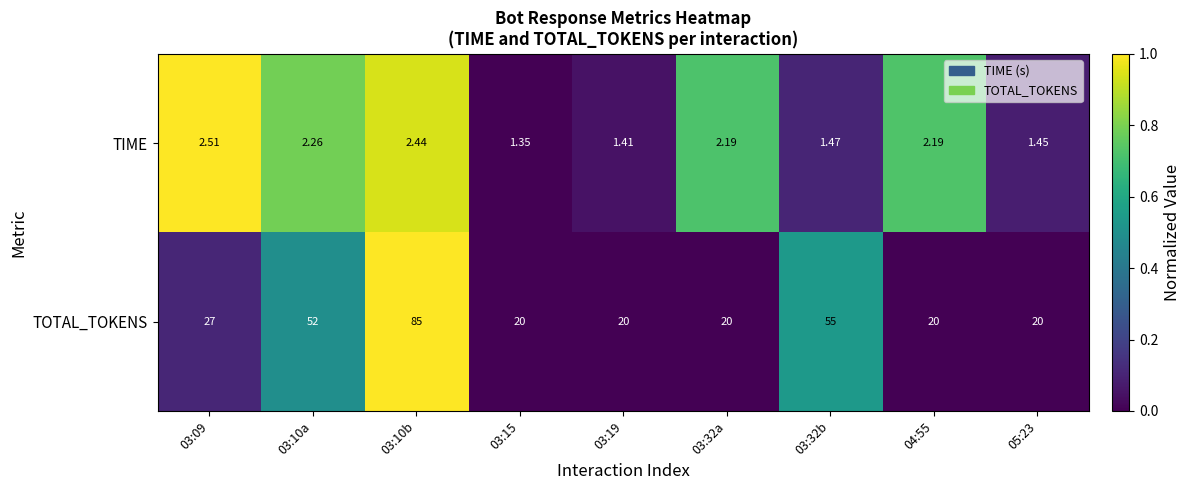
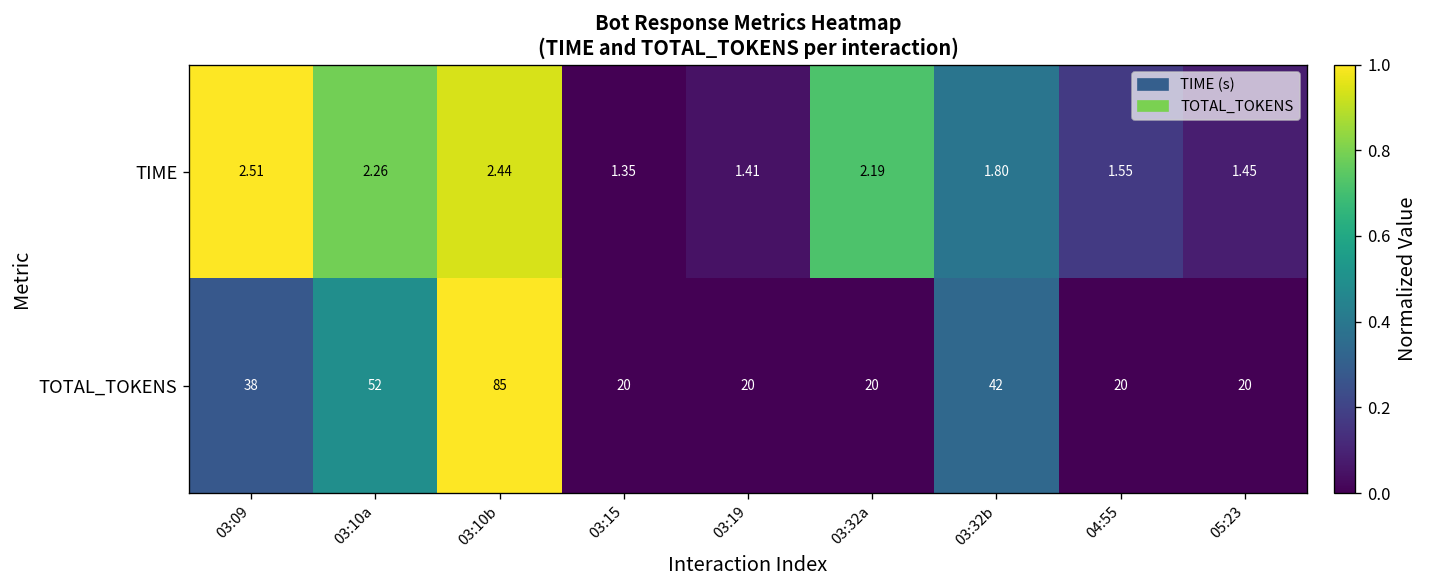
  {
    "TIME": {
      "03:09": 2.51,
      "03:10a": 2.26,
      "03:10b": 2.44,
      "03:15": 1.35,
      "03:19": 1.41,
      "03:32a": 2.19,
-     "03:32b": 1.47,
-     "04:55": 2.19,
+     "03:32b": 1.80,
+     "04:55": 1.55,
      "05:23": 1.45
    },
    "TOTAL_TOKENS": {
-     "03:09": 27,
+     "03:09": 38,
      "03:10a": 52,
      "03:10b": 85,
      "03:15": 20,
      "03:19": 20,
      "03:32a": 20,
-     "03:32b": 55,
+     "03:32b": 42,
      "04:55": 20,
      "05:23": 20
    }
  }
